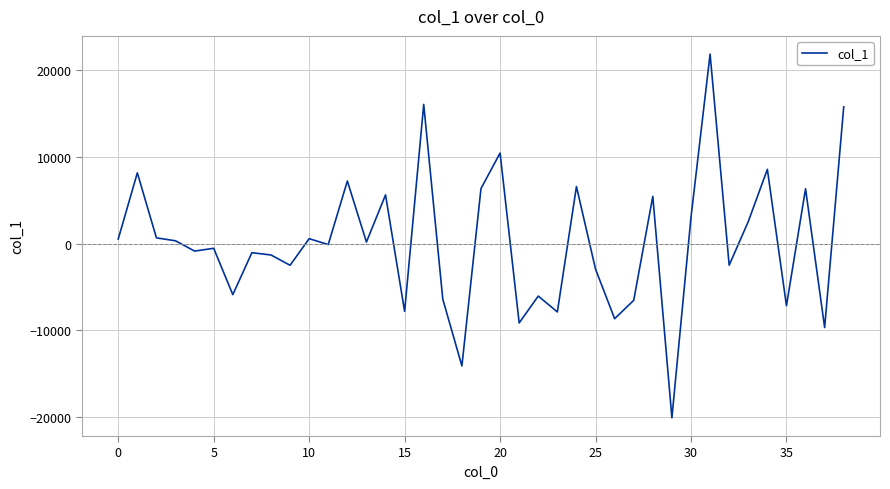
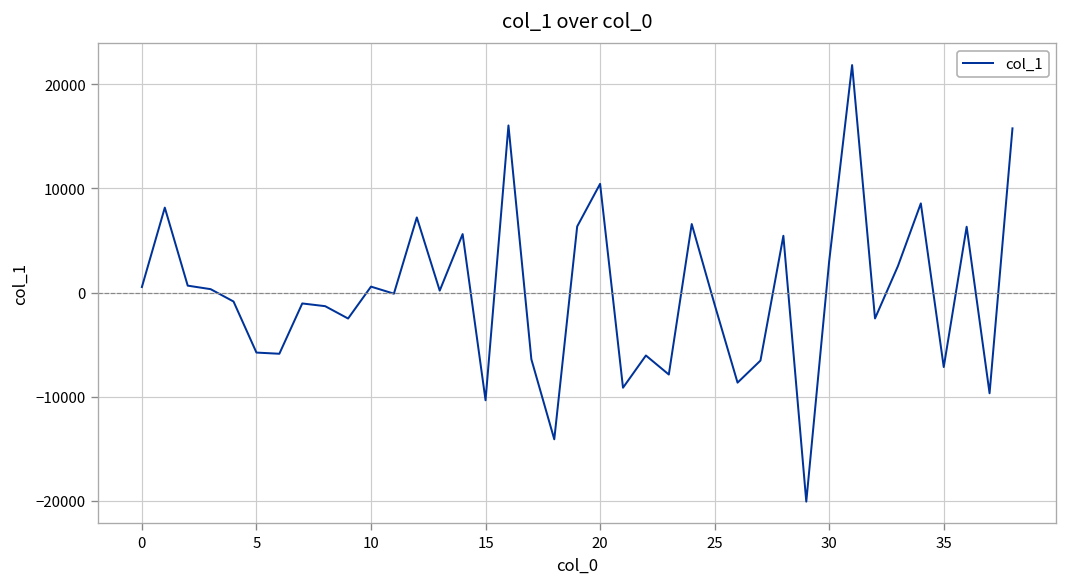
  {
    "0": 1000,
-   "5": -1000,
+   "5": -6000,
    "10": 1000,
-   "15": -8000,
+   "15": -10000,
    "20": 10000,
-   "25": -3000,
+   "25": -1000,
    "30": 3000,
    "35": -7000
  }
